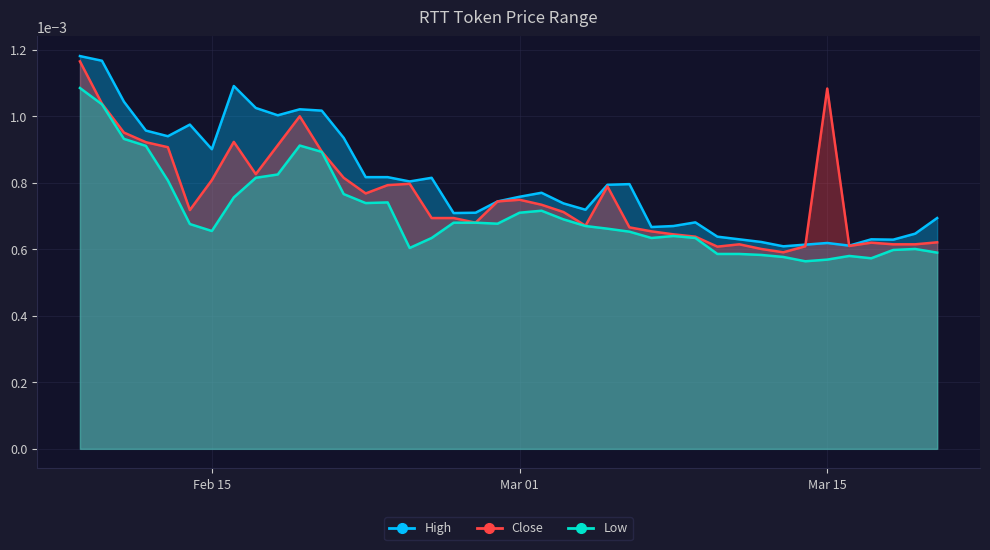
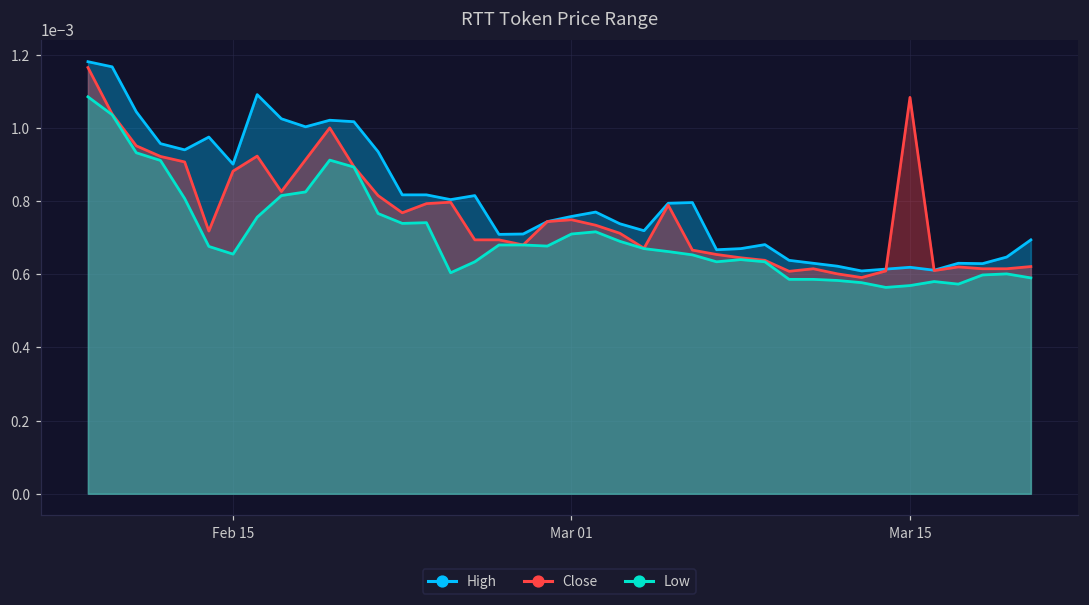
  {
    "Close": {
-     "Feb 15": 0.00081,
+     "Feb 15": 0.00088,
      "Mar 01": 0.00075,
      "Mar 15": 0.00108
    }
  }
